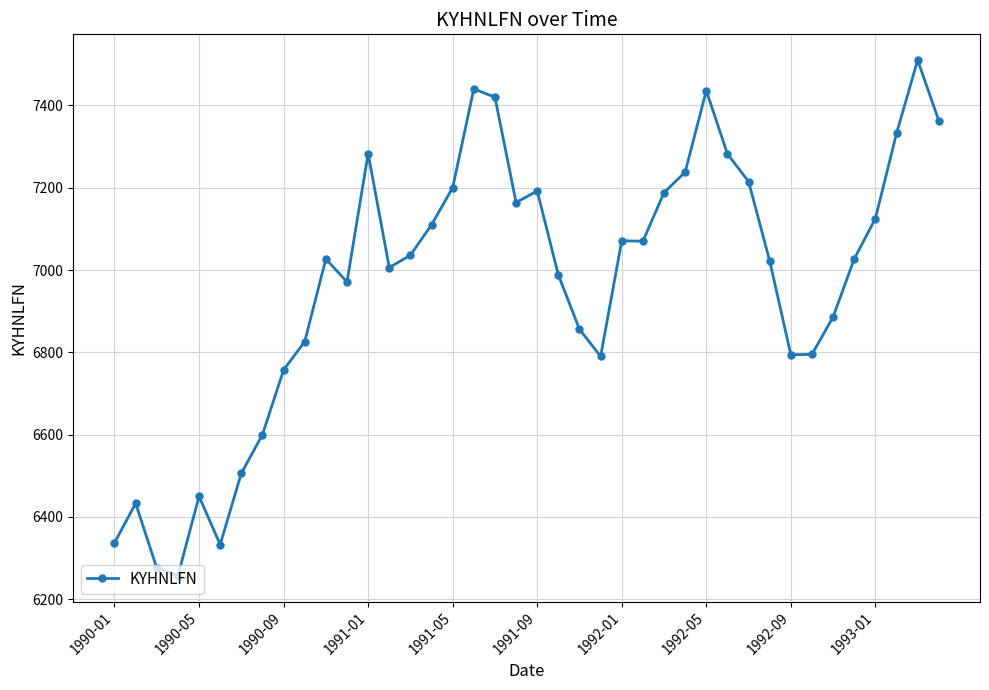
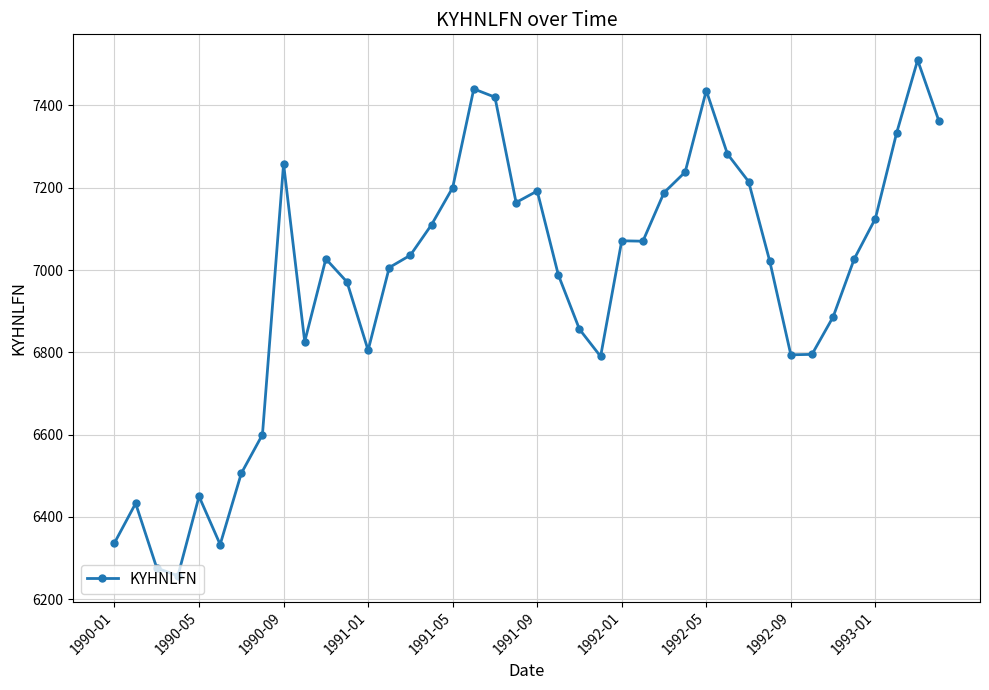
  {
    "1990-01": 6340,
    "1990-05": 6450,
-   "1990-09": 6760,
-   "1991-01": 7280,
+   "1990-09": 7260,
+   "1991-01": 6810,
    "1991-05": 7200,
    "1991-09": 7190,
    "1992-01": 7070,
    "1992-05": 7440,
    "1992-09": 6790,
    "1993-01": 7130
  }
